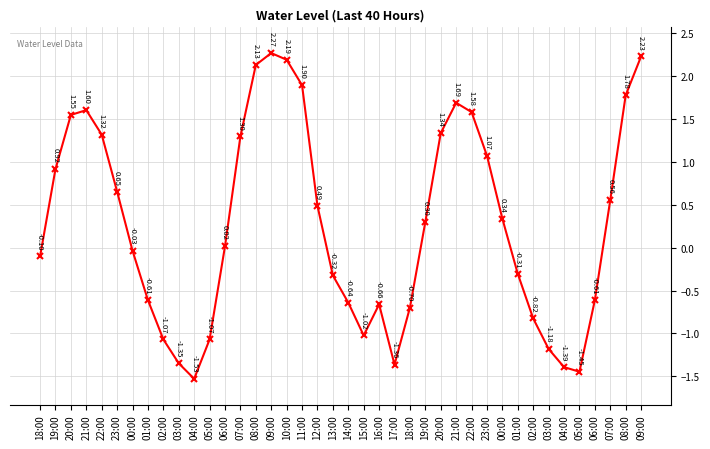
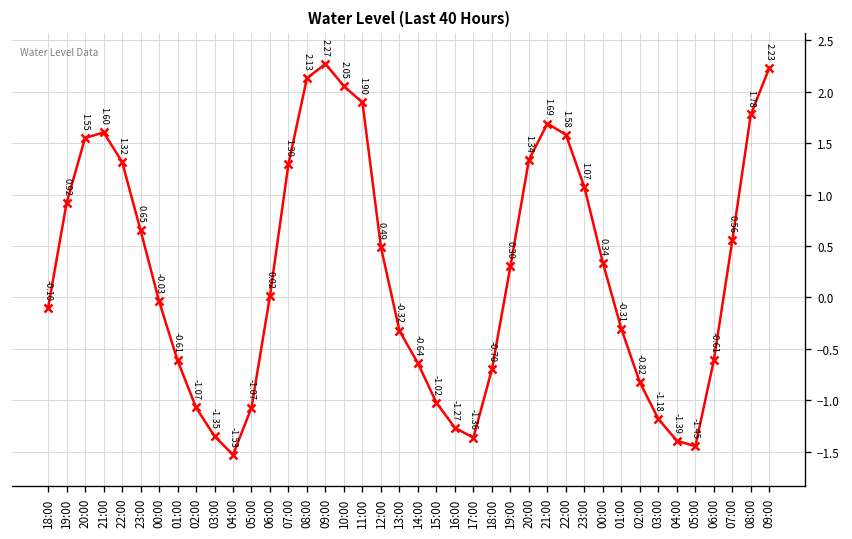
  {
-   "10:00": 2.19,
+   "10:00": 2.05,
    "11:00": 1.90,
    "12:00": 0.49,
    "13:00": -0.32,
    "14:00": -0.64,
    "15:00": -1.02,
-   "16:00": -0.66,
+   "16:00": -1.27,
    "17:00": -1.36
  }
